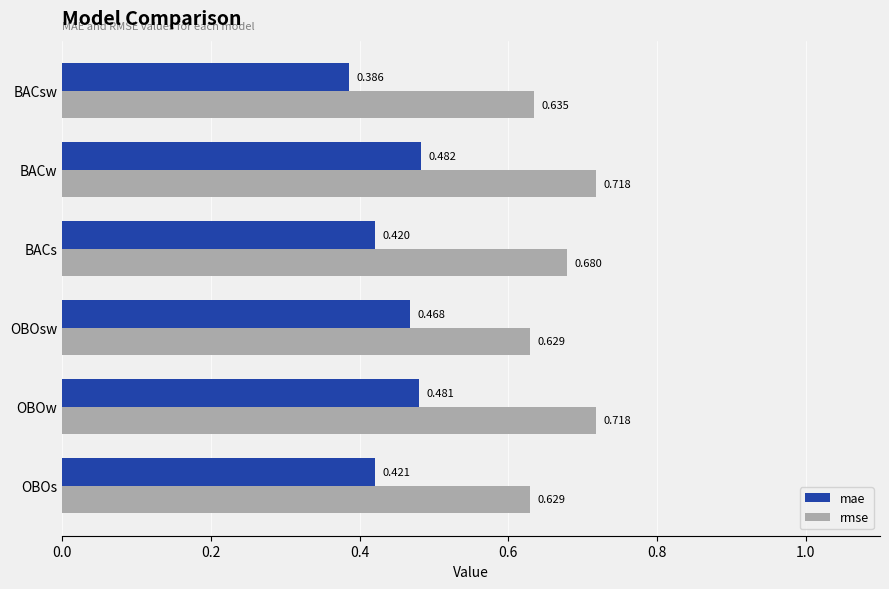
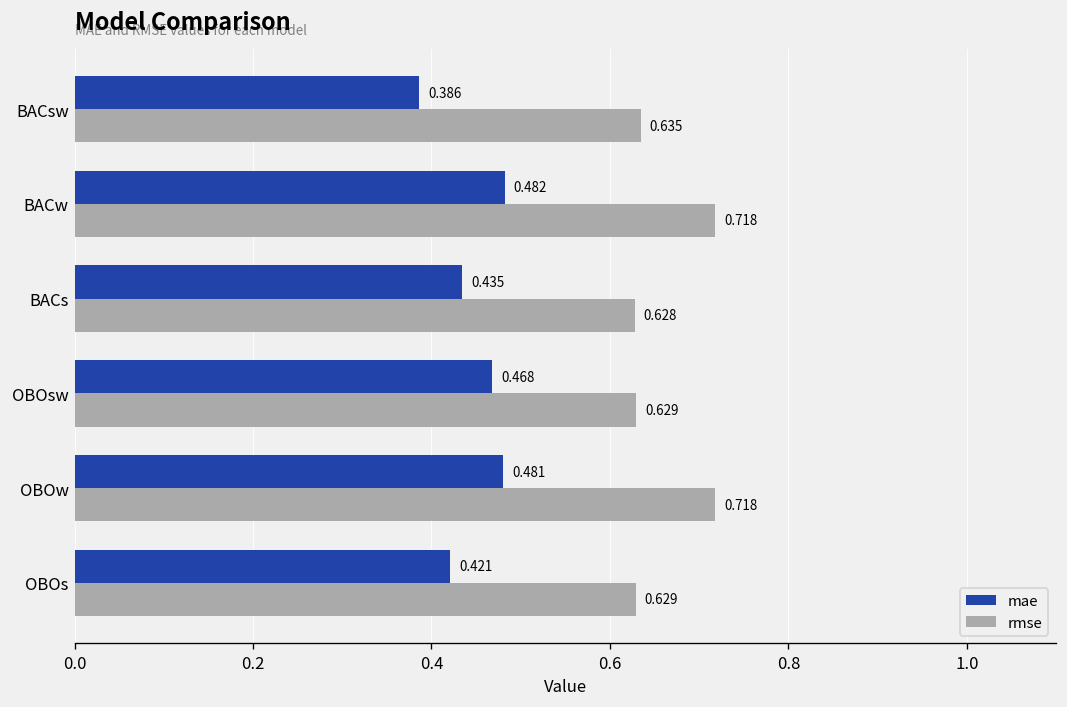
  {
    "mae": {
      "BACsw": 0.386,
      "BACw": 0.482,
-     "BACs": 0.420,
+     "BACs": 0.435,
      "OBOsw": 0.468,
      "OBOw": 0.481,
      "OBOs": 0.421
    },
    "rmse": {
      "BACsw": 0.635,
      "BACw": 0.718,
-     "BACs": 0.680,
+     "BACs": 0.628,
      "OBOsw": 0.629,
      "OBOw": 0.718,
      "OBOs": 0.629
    }
  }
